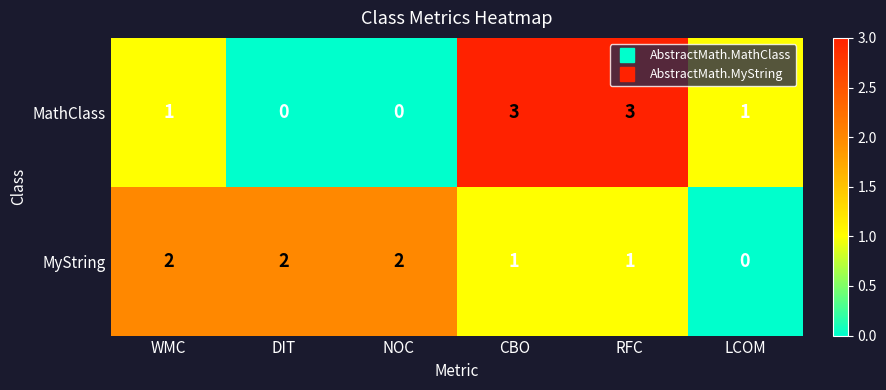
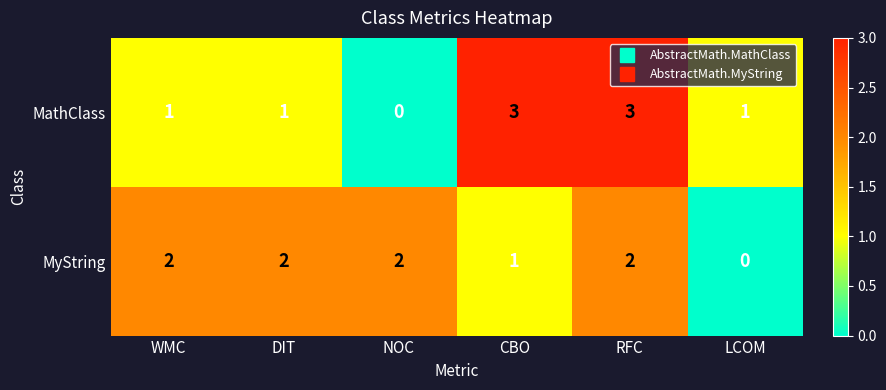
  {
    "MathClass": {
      "WMC": 1,
-     "DIT": 0,
+     "DIT": 1,
      "NOC": 0,
      "CBO": 3,
      "RFC": 3,
      "LCOM": 1
    },
    "MyString": {
      "WMC": 2,
      "DIT": 2,
      "NOC": 2,
      "CBO": 1,
-     "RFC": 1,
+     "RFC": 2,
      "LCOM": 0
    }
  }
